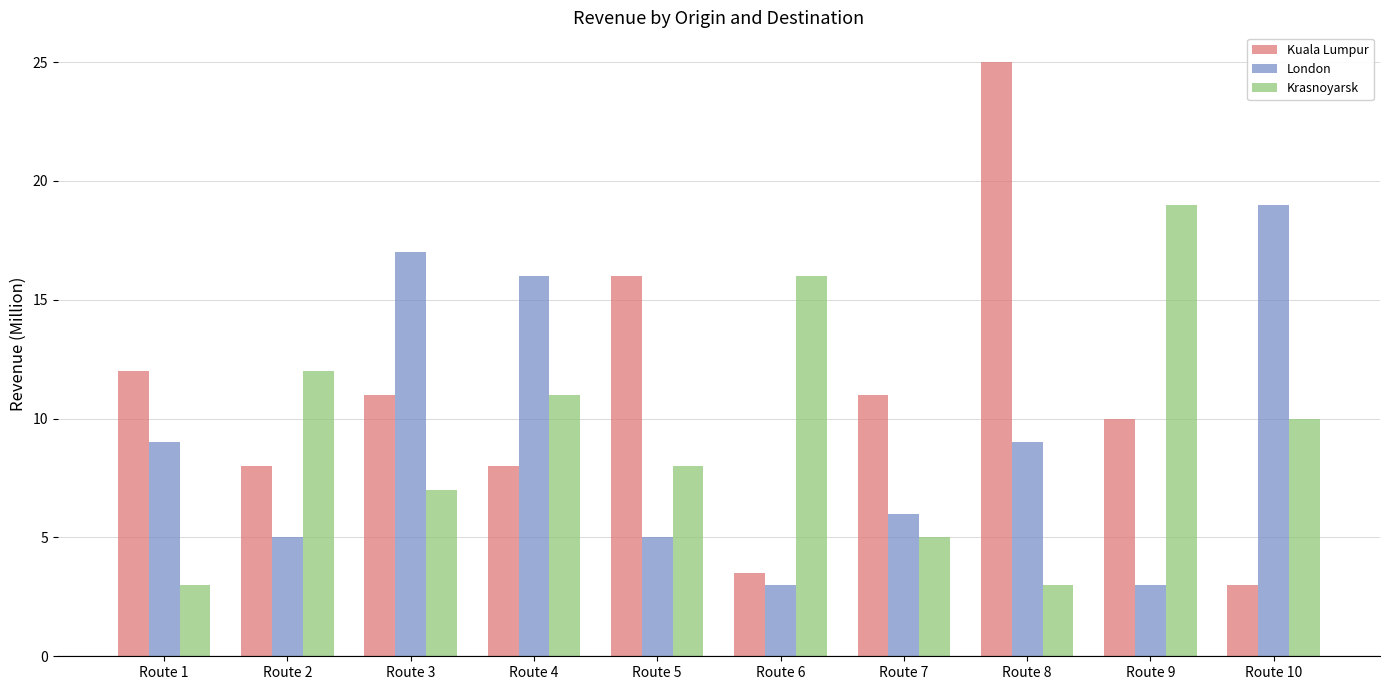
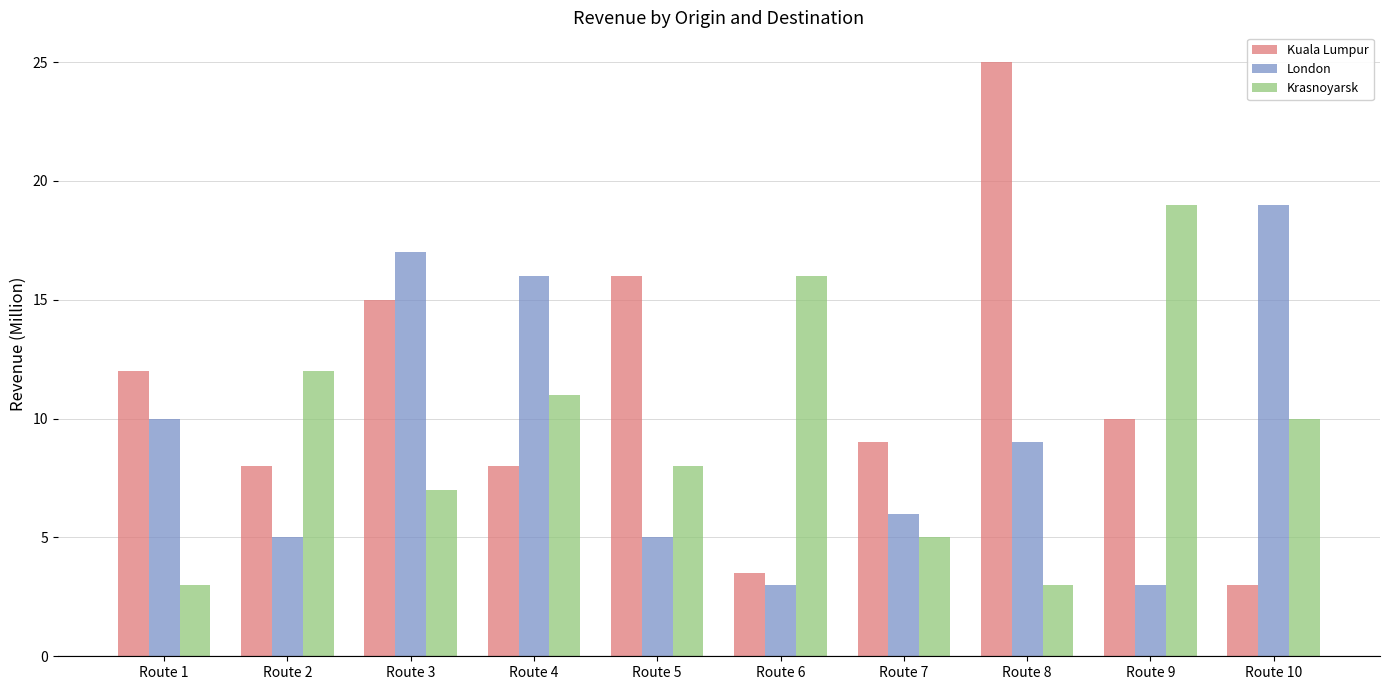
  {
    "Kuala Lumpur": {
      "Route 1": 12,
      "Route 2": 8,
-     "Route 3": 11,
+     "Route 3": 15,
      "Route 4": 8,
      "Route 5": 16,
      "Route 6": 3.5,
-     "Route 7": 11,
+     "Route 7": 9,
      "Route 8": 25,
      "Route 9": 10,
      "Route 10": 3
    },
    "London": {
-     "Route 1": 9,
+     "Route 1": 10,
      "Route 2": 5,
      "Route 3": 17,
      "Route 4": 16,
      "Route 5": 5,
      "Route 6": 3,
      "Route 7": 6,
      "Route 8": 9,
      "Route 9": 3,
      "Route 10": 19
    },
    "Krasnoyarsk": {
      "Route 1": 3,
      "Route 2": 12,
      "Route 3": 7,
      "Route 4": 11,
      "Route 5": 8,
      "Route 6": 16,
      "Route 7": 5,
      "Route 8": 3,
      "Route 9": 19,
      "Route 10": 10
    }
  }
